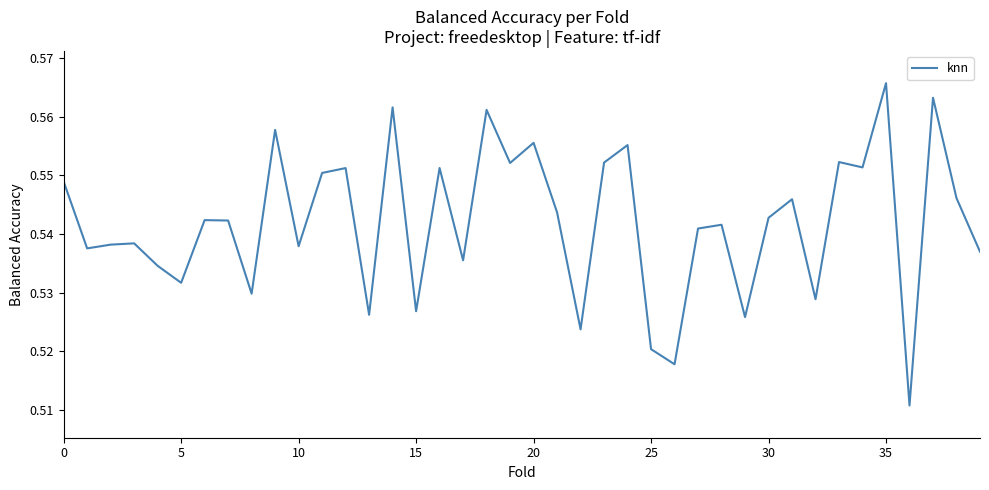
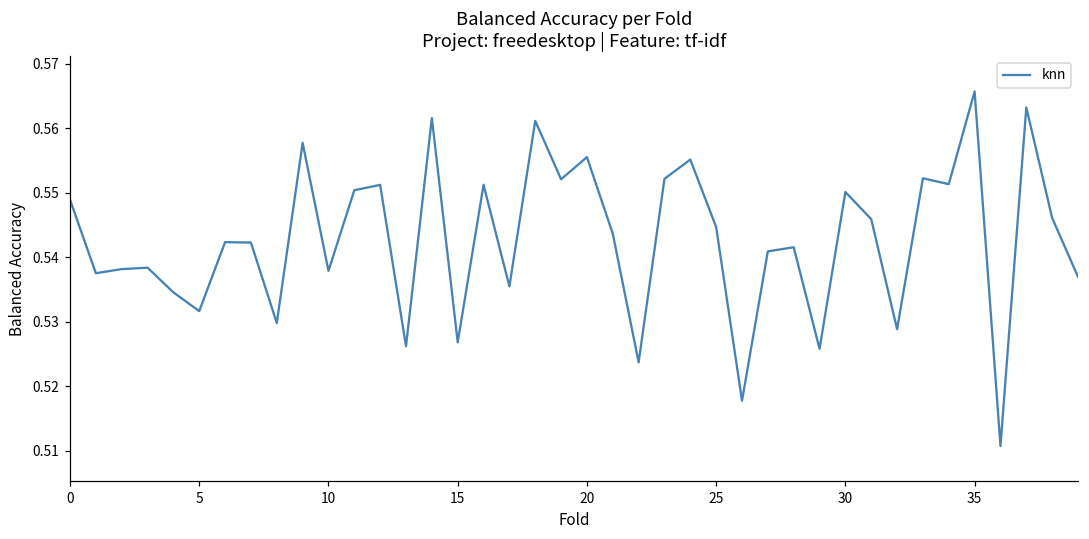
  {
    "0": 0.549,
    "5": 0.532,
    "10": 0.538,
    "15": 0.527,
    "20": 0.556,
-   "25": 0.520,
-   "30": 0.543,
+   "25": 0.545,
+   "30": 0.550,
    "35": 0.566
  }
